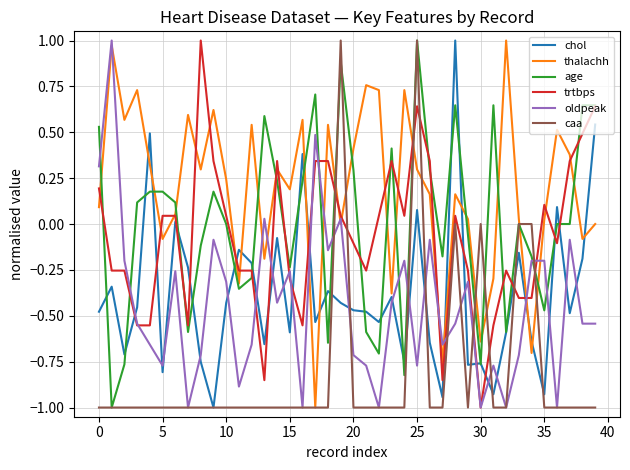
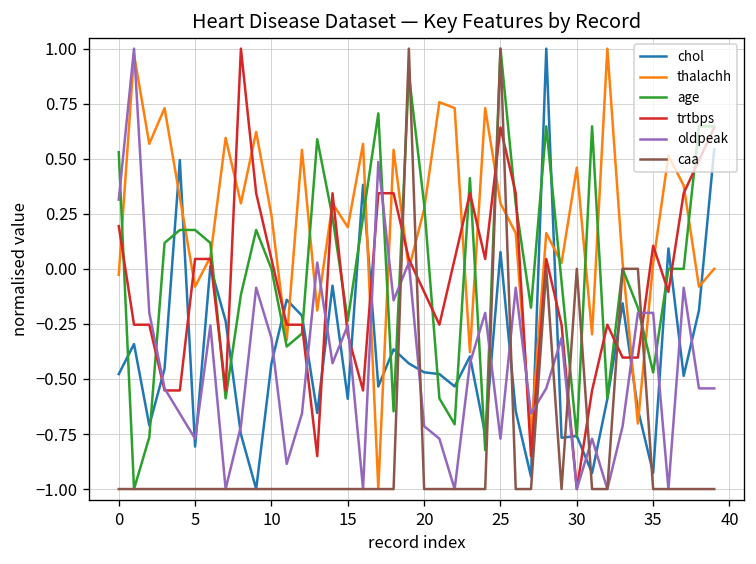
  {
    "chol": {
      "0": -0.48,
      "5": -0.81,
      "10": -0.43,
      "15": -0.59,
      "20": -0.47,
      "25": 0.08,
      "35": -0.93
    },
    "thalachh": {
-     "0": 0.09,
+     "0": -0.03,
      "5": -0.08,
      "10": 0.24,
      "15": 0.19,
-     "20": 0.41,
+     "20": 0.27,
      "25": 0.30,
-     "30": -0.64,
+     "30": 0.46,
      "35": 0.02
    },
    "age": {
      "0": 0.53,
      "5": 0.18,
      "10": 0.00,
      "15": -0.24,
      "20": 0.29,
      "35": -0.47
    },
    "trtbps": {
      "0": 0.19,
      "5": 0.04,
      "10": 0.04,
      "15": -0.30,
      "20": -0.10,
      "25": 0.64,
      "35": 0.10
    },
    "oldpeak": {
      "0": 0.31,
      "5": -0.77,
      "10": -0.31,
      "15": -0.26,
      "20": -0.71,
      "25": -0.77,
      "35": -0.20
    },
    "caa": {
      "0": -1.00,
      "5": -1.00,
      "10": -1.00,
      "15": -1.00,
      "20": -1.00,
      "30": 0.00,
      "35": -1.00
    }
  }
